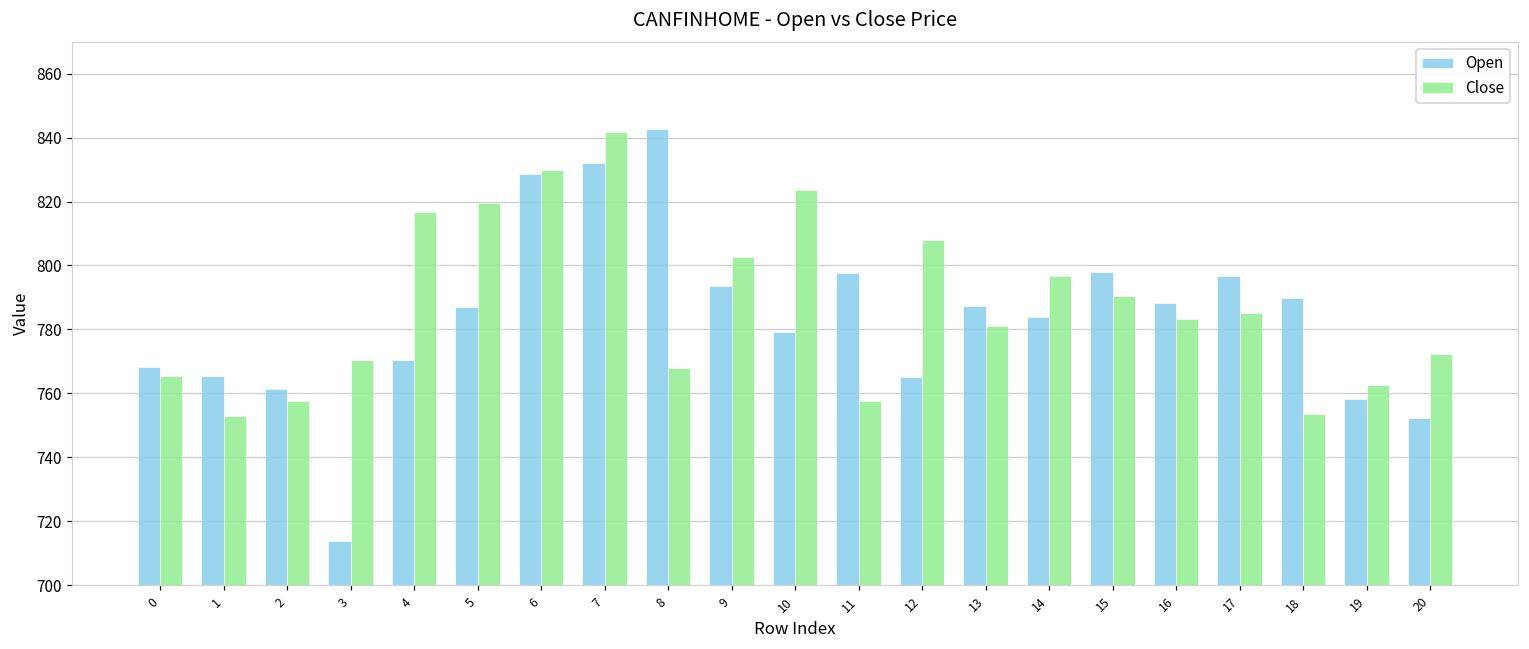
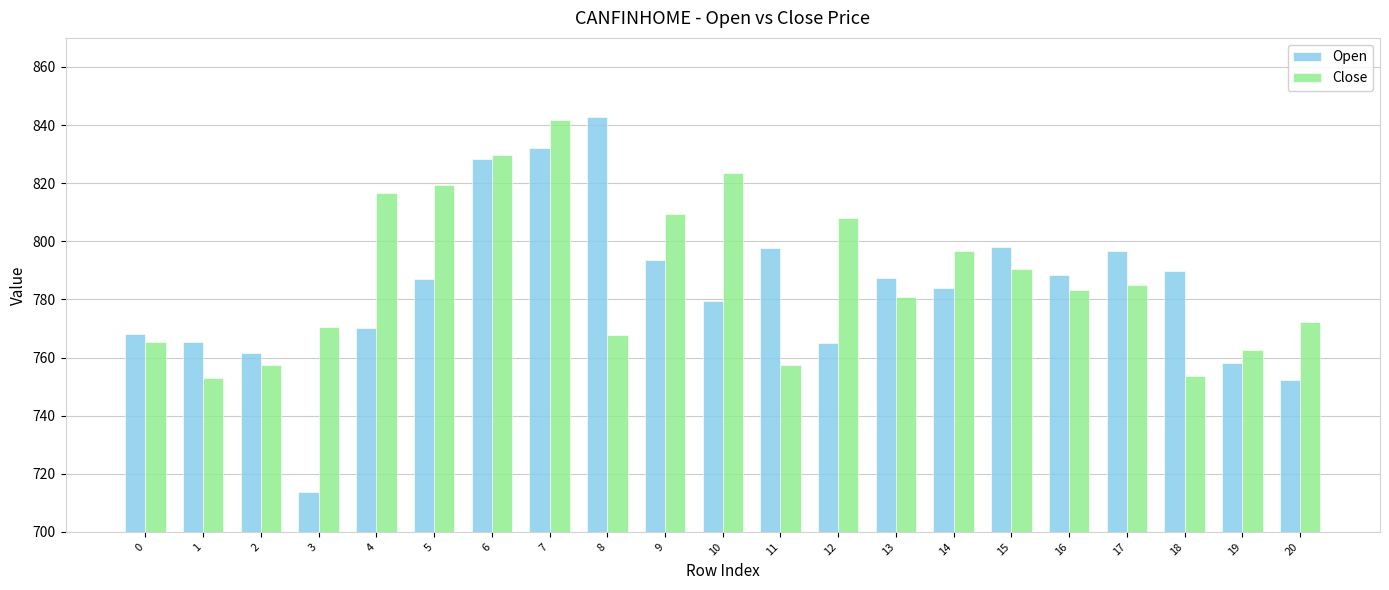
  {
    "Open": {
      "0": 768,
      "1": 765,
      "2": 761,
      "3": 714,
      "4": 770,
      "5": 787,
      "6": 828,
      "7": 832,
      "8": 843,
      "9": 794,
      "10": 779,
      "11": 798,
      "12": 765,
      "13": 787,
      "14": 784,
      "15": 798,
      "16": 788,
      "17": 797,
      "18": 790,
      "19": 758,
      "20": 752
    },
    "Close": {
      "0": 765,
      "1": 753,
      "2": 757,
      "3": 770,
      "4": 817,
      "5": 819,
      "6": 830,
      "7": 842,
      "8": 768,
-     "9": 803,
+     "9": 809,
      "10": 823,
      "11": 758,
      "12": 808,
      "13": 781,
      "14": 797,
      "15": 791,
      "16": 783,
      "17": 785,
      "18": 754,
      "19": 762,
      "20": 772
    }
  }
